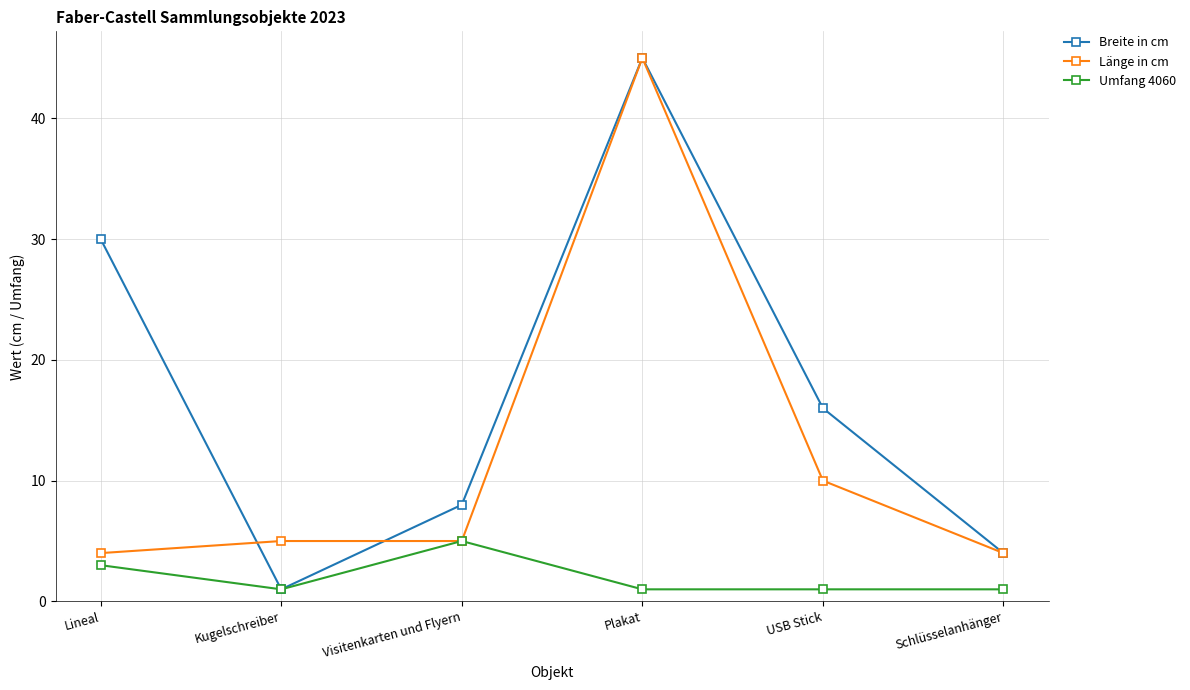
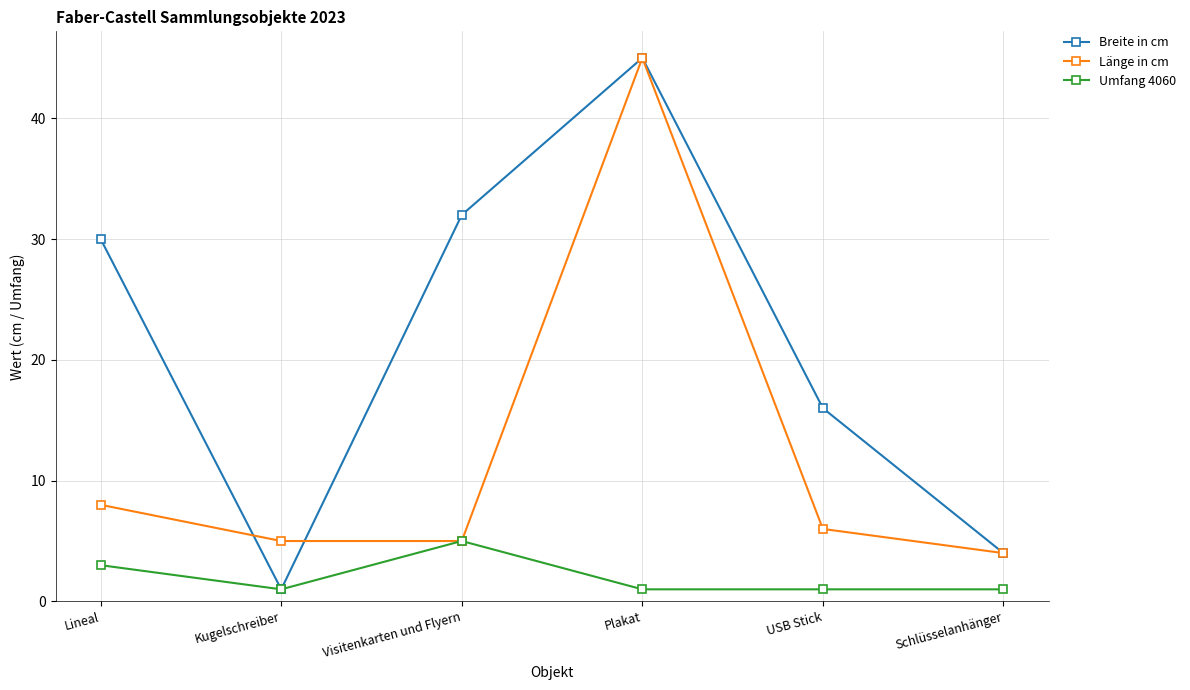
  {
    "Breite in cm": {
      "Lineal": 30,
-     "Visitenkarten und Flyern": 8,
+     "Visitenkarten und Flyern": 32,
      "USB Stick": 16
    },
    "Länge in cm": {
-     "Lineal": 4,
+     "Lineal": 8,
      "Kugelschreiber": 5,
-     "USB Stick": 10
+     "USB Stick": 6
    },
    "Umfang 4060": {
      "Lineal": 3,
      "Plakat": 1,
      "USB Stick": 1,
      "Schlüsselanhänger": 1
    }
  }
